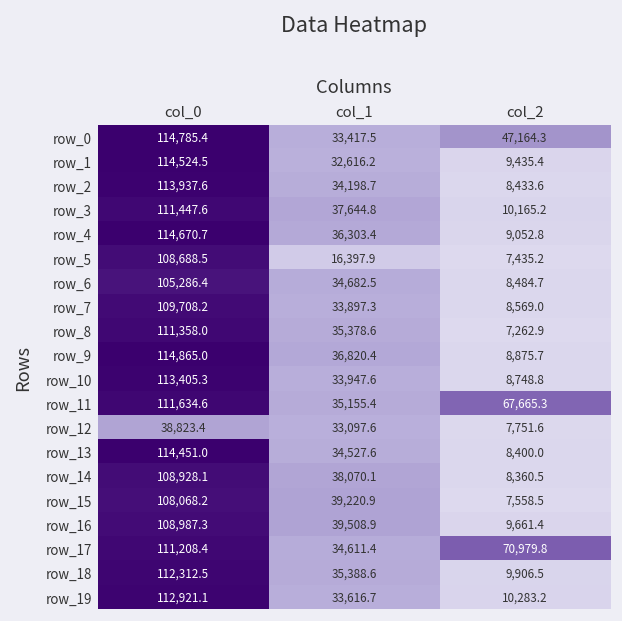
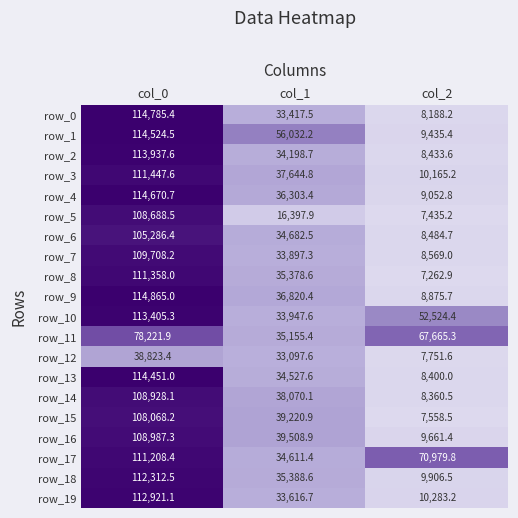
  {
    "row_0": {
      "col_0": "114,785.4",
      "col_1": "33,417.5",
-     "col_2": "47,164.3"
+     "col_2": "8,188.2"
    },
    "row_1": {
      "col_0": "114,524.5",
-     "col_1": "32,616.2",
+     "col_1": "56,032.2",
      "col_2": "9,435.4"
    },
    "row_2": {
      "col_0": "113,937.6",
      "col_1": "34,198.7",
      "col_2": "8,433.6"
    },
    "row_3": {
      "col_0": "111,447.6",
      "col_1": "37,644.8",
      "col_2": "10,165.2"
    },
    "row_4": {
      "col_0": "114,670.7",
      "col_1": "36,303.4",
      "col_2": "9,052.8"
    },
    "row_5": {
      "col_0": "108,688.5",
      "col_1": "16,397.9",
      "col_2": "7,435.2"
    },
    "row_6": {
      "col_0": "105,286.4",
      "col_1": "34,682.5",
      "col_2": "8,484.7"
    },
    "row_7": {
      "col_0": "109,708.2",
      "col_1": "33,897.3",
      "col_2": "8,569.0"
    },
    "row_8": {
      "col_0": "111,358.0",
      "col_1": "35,378.6",
      "col_2": "7,262.9"
    },
    "row_9": {
      "col_0": "114,865.0",
      "col_1": "36,820.4",
      "col_2": "8,875.7"
    },
    "row_10": {
      "col_0": "113,405.3",
      "col_1": "33,947.6",
-     "col_2": "8,748.8"
+     "col_2": "52,524.4"
    },
    "row_11": {
-     "col_0": "111,634.6",
+     "col_0": "78,221.9",
      "col_1": "35,155.4",
      "col_2": "67,665.3"
    },
    "row_12": {
      "col_0": "38,823.4",
      "col_1": "33,097.6",
      "col_2": "7,751.6"
    },
    "row_13": {
      "col_0": "114,451.0",
      "col_1": "34,527.6",
      "col_2": "8,400.0"
    },
    "row_14": {
      "col_0": "108,928.1",
      "col_1": "38,070.1",
      "col_2": "8,360.5"
    },
    "row_15": {
      "col_0": "108,068.2",
      "col_1": "39,220.9",
      "col_2": "7,558.5"
    },
    "row_16": {
      "col_0": "108,987.3",
      "col_1": "39,508.9",
      "col_2": "9,661.4"
    },
    "row_17": {
      "col_0": "111,208.4",
      "col_1": "34,611.4",
      "col_2": "70,979.8"
    },
    "row_18": {
      "col_0": "112,312.5",
      "col_1": "35,388.6",
      "col_2": "9,906.5"
    },
    "row_19": {
      "col_0": "112,921.1",
      "col_1": "33,616.7",
      "col_2": "10,283.2"
    }
  }
